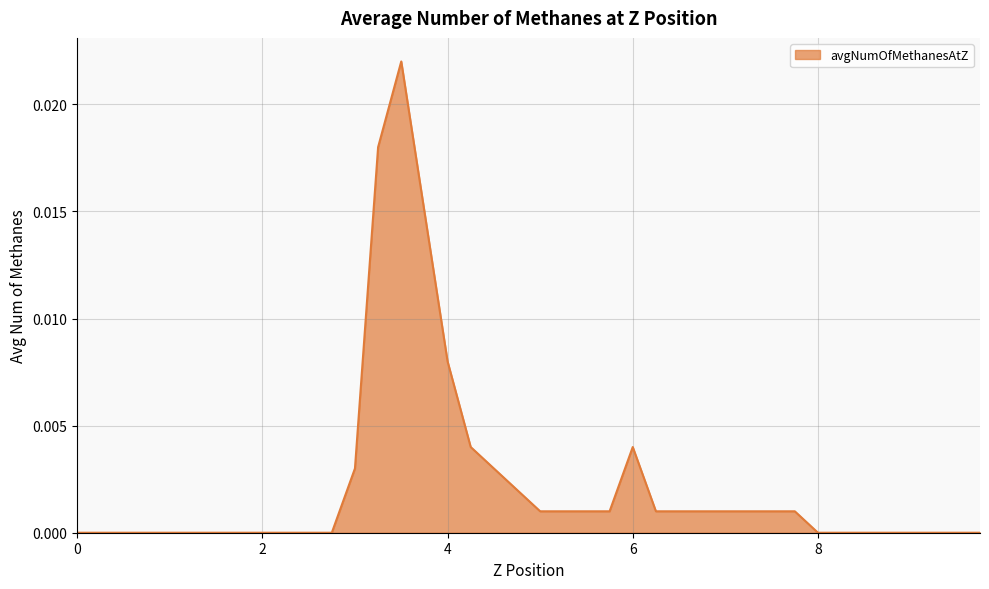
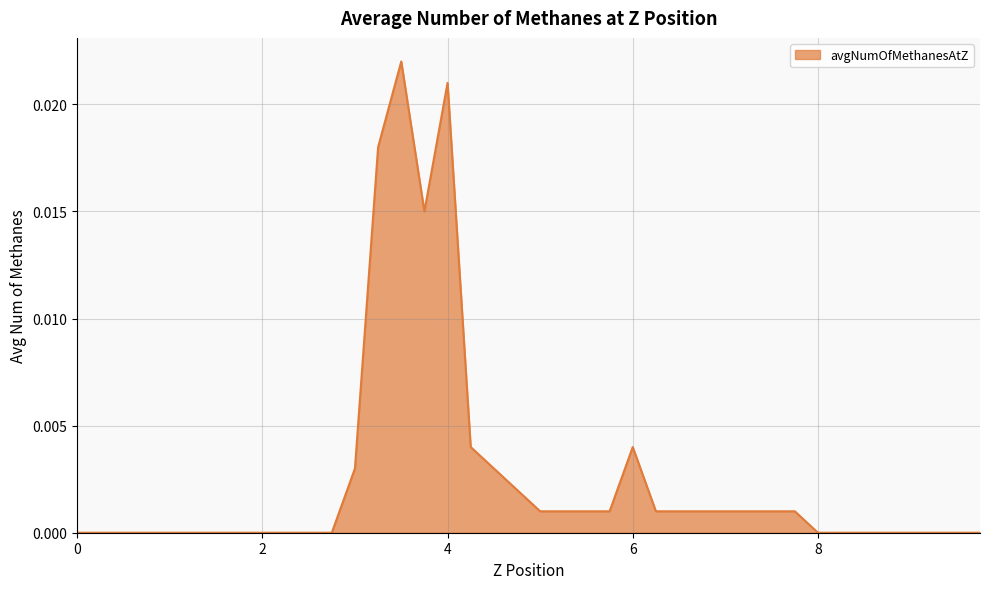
  {
    "0": 0.000,
    "2": 0.000,
-   "4": 0.008,
+   "4": 0.021,
    "6": 0.004,
    "8": 0.000
  }
